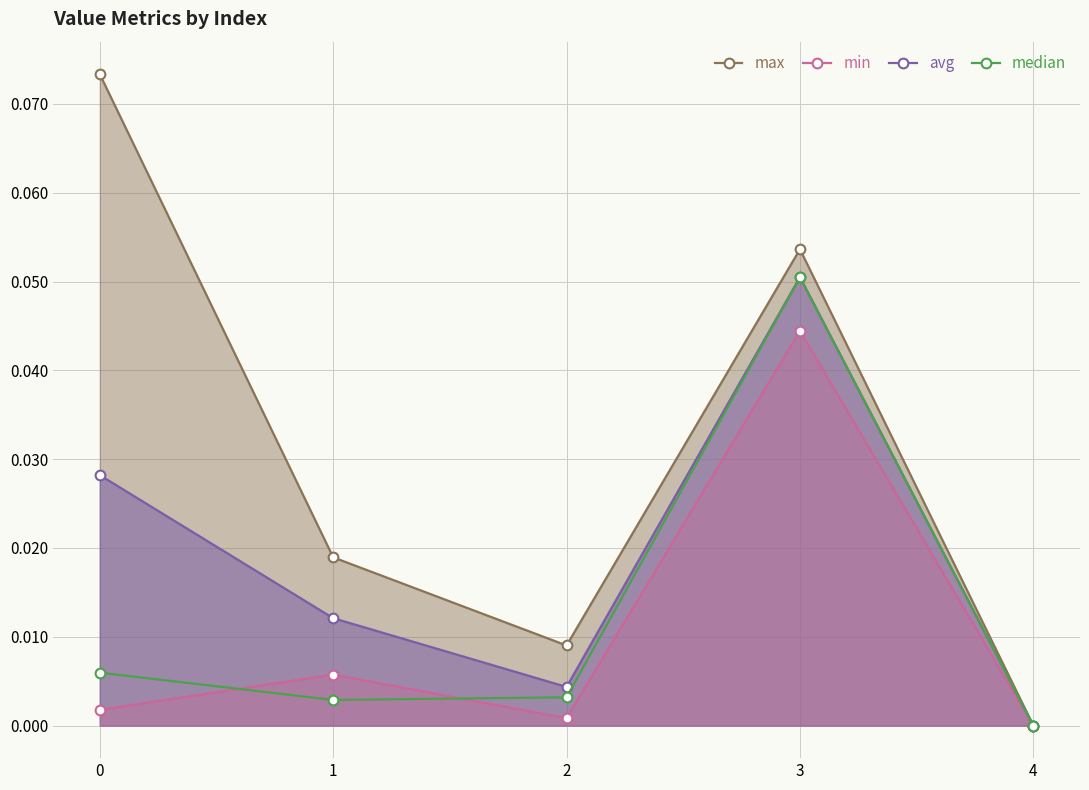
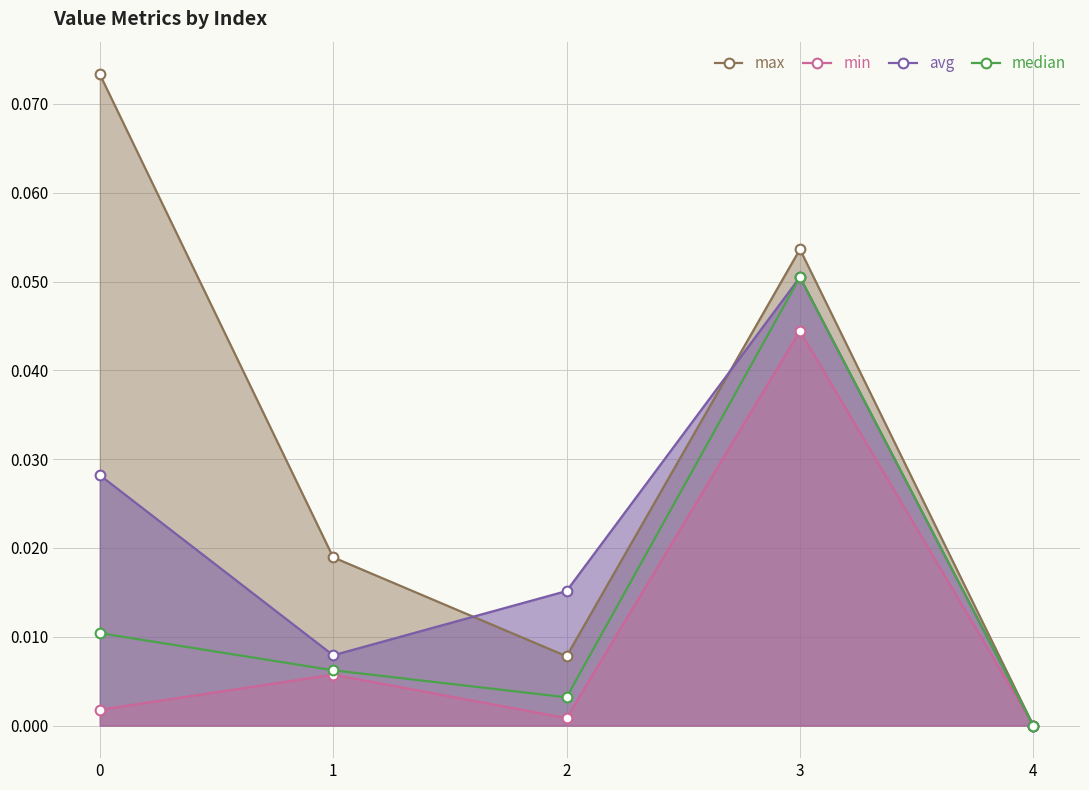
  {
    "max": {
      "0": 0.073,
      "1": 0.019,
-     "2": 0.009,
+     "2": 0.008,
      "3": 0.054
    },
    "min": {
      "0": 0.002,
      "1": 0.006,
      "2": 0.001,
      "3": 0.044
    },
    "avg": {
      "0": 0.028,
-     "1": 0.012,
-     "2": 0.004
+     "1": 0.008,
+     "2": 0.015
    },
    "median": {
-     "0": 0.006,
-     "1": 0.003,
+     "0": 0.010,
+     "1": 0.006,
      "2": 0.003
    }
  }
